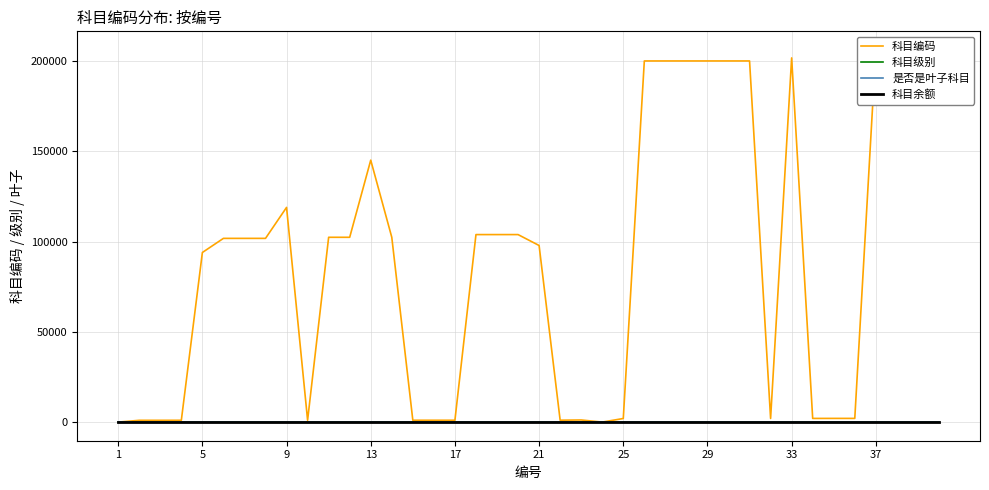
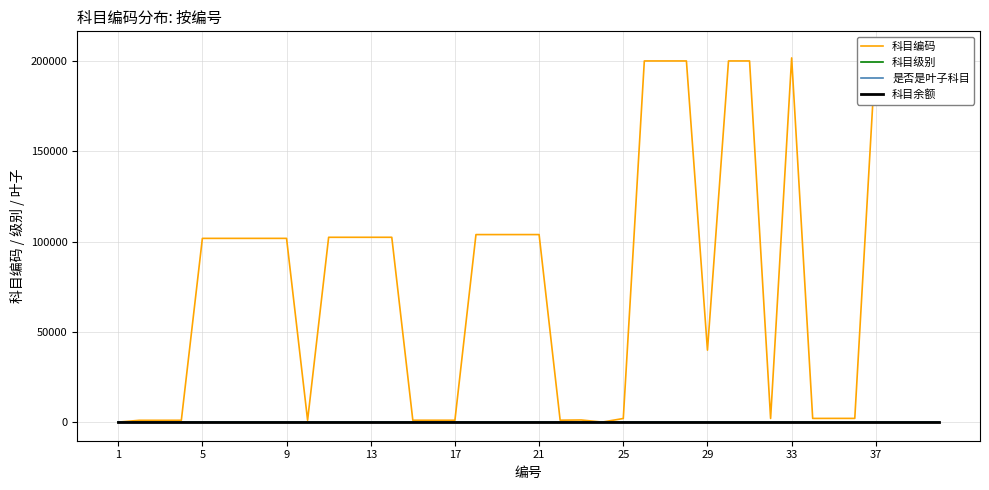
  {
    "科目编码": {
-     "5": 94000,
-     "9": 119000,
-     "13": 145000,
-     "21": 98000,
+     "5": 102000,
+     "9": 102000,
+     "13": 102000,
+     "21": 104000,
      "25": 2000,
-     "29": 200000,
+     "29": 40000,
      "33": 202000
    },
    "科目余额": {
      "5": 0,
      "9": 0,
      "13": 0,
      "21": 0,
      "25": 0,
      "29": 0,
      "33": 0,
      "37": 0
    }
  }
